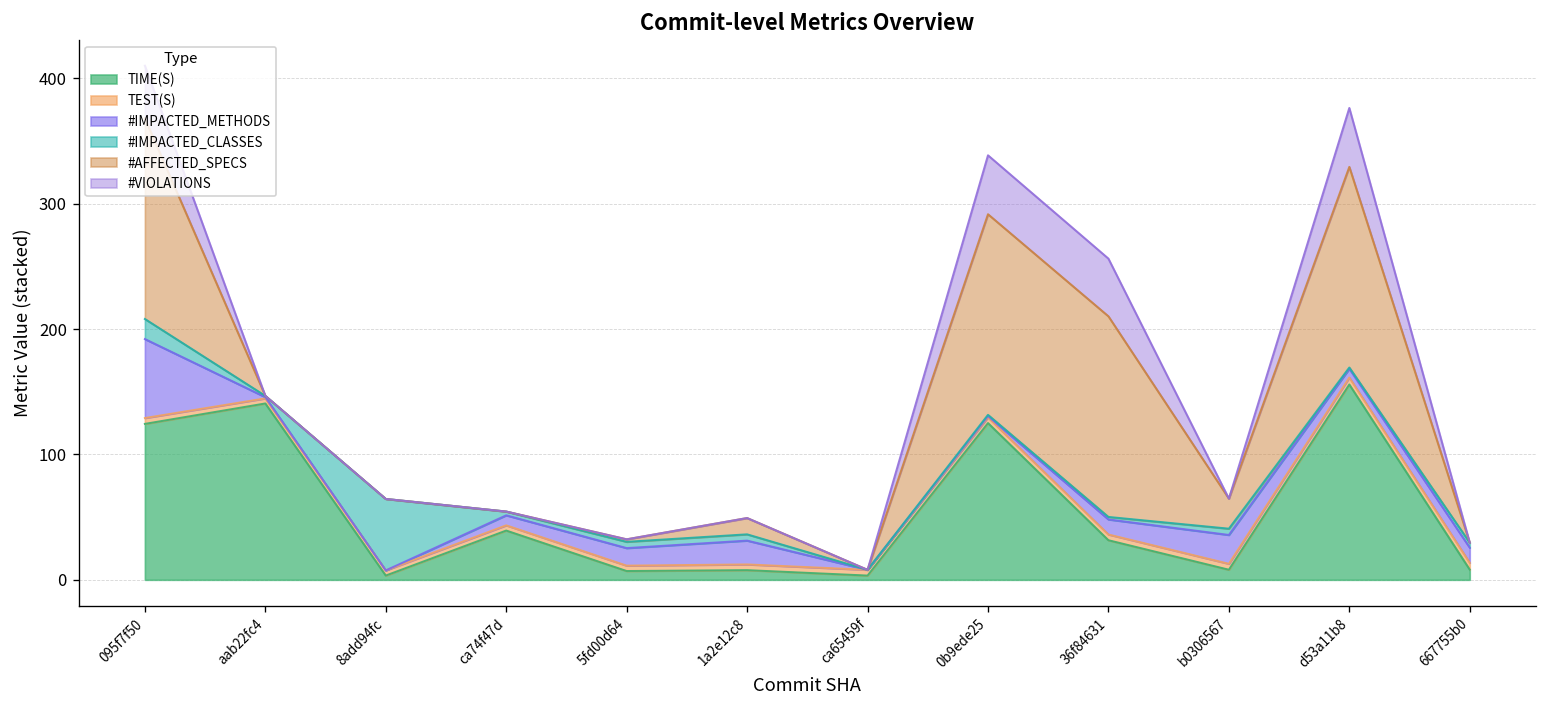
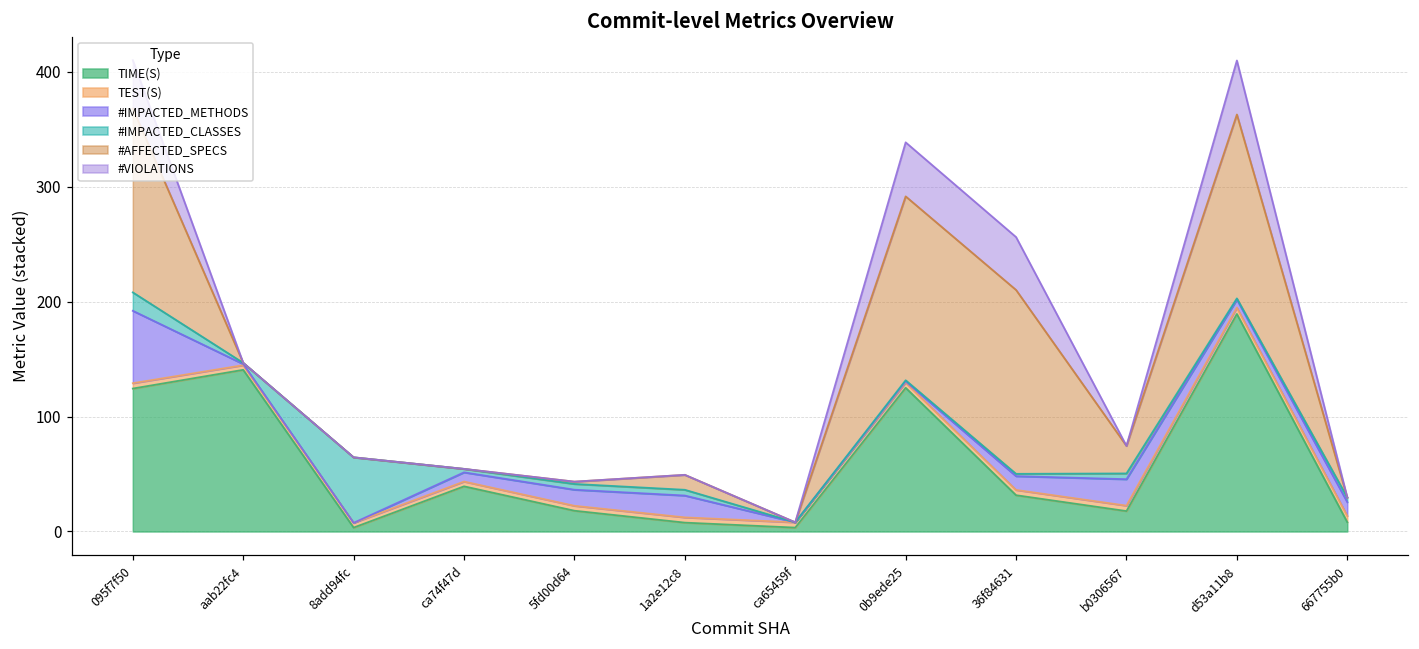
  {
    "TIME(S)": {
      "095f7f50": 124,
      "aab22fc4": 141,
      "8add94fc": 3,
      "ca74f47d": 39,
-     "5fd00d64": 7,
+     "5fd00d64": 18,
      "1a2e12c8": 8,
      "ca65459f": 3,
      "0b9ede25": 125,
      "36f84631": 32,
-     "b0306567": 8,
-     "d53a11b8": 156,
+     "b0306567": 18,
+     "d53a11b8": 189,
      "667755b0": 8
    },
    "#IMPACTED_CLASSES": {
      "095f7f50": 16,
      "1a2e12c8": 5,
      "b0306567": 5
    }
  }
